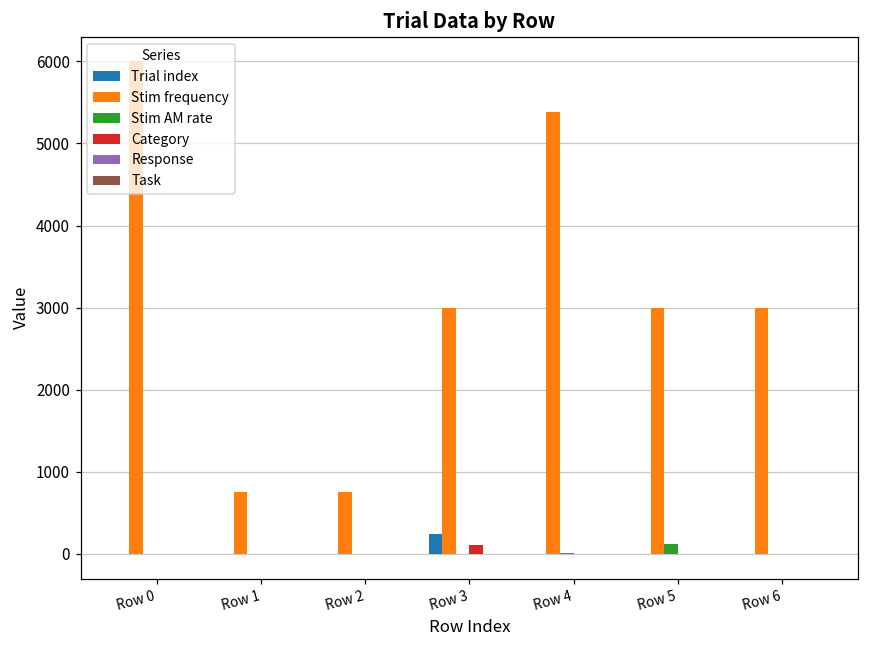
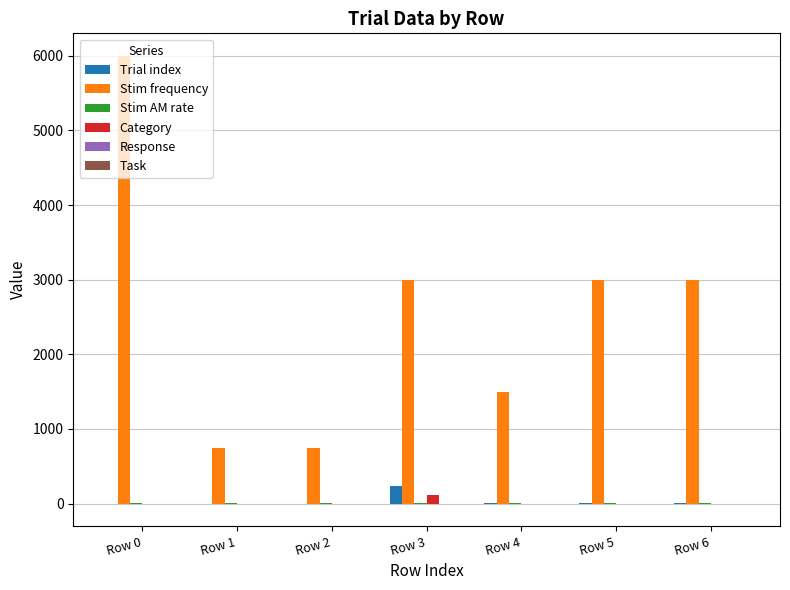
  {
    "Trial index": {
      "Row 0": 0,
      "Row 3": 200
    },
    "Stim frequency": {
      "Row 1": 800,
      "Row 2": 800,
      "Row 3": 3000,
-     "Row 4": 5400,
+     "Row 4": 1500,
      "Row 5": 3000,
      "Row 6": 3000
    },
    "Stim AM rate": {
-     "Row 5": 100
+     "Row 5": 0
    },
    "Category": {
      "Row 3": 100
    },
    "Response": {
      "Row 0": 0,
      "Row 1": 0,
      "Row 2": 0,
      "Row 3": 0,
      "Row 4": 0,
      "Row 5": 0,
      "Row 6": 0
    },
    "Task": {
      "Row 0": 0,
      "Row 1": 0,
      "Row 2": 0,
      "Row 3": 0,
      "Row 4": 0,
      "Row 5": 0,
      "Row 6": 0
    }
  }
